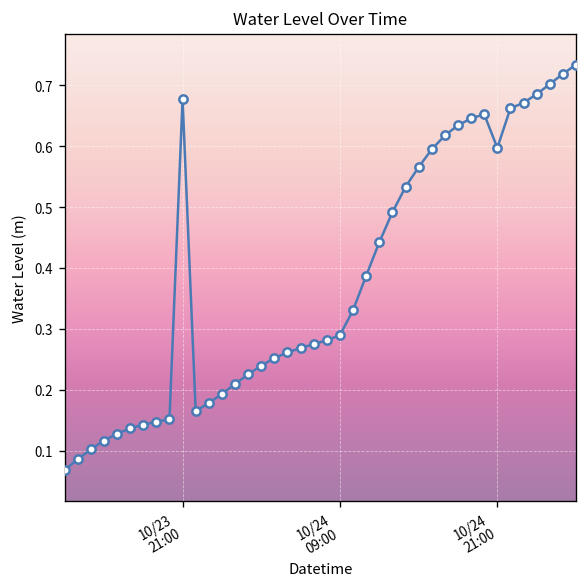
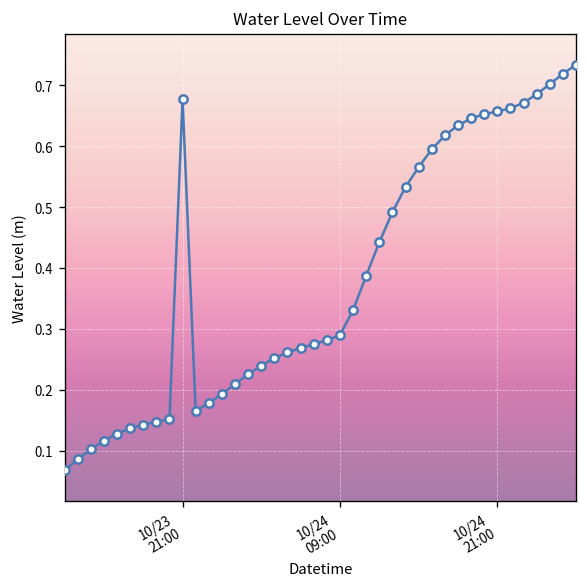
  {
    "10/23 21:00": 0.68,
    "10/24 09:00": 0.29,
-   "10/24 21:00": 0.60
+   "10/24 21:00": 0.66
  }
